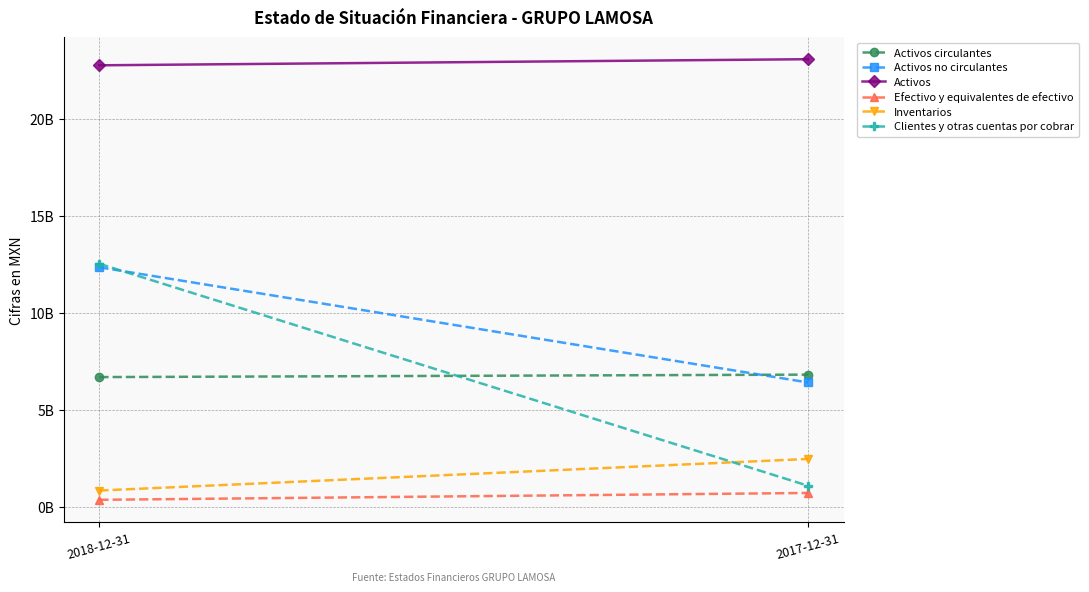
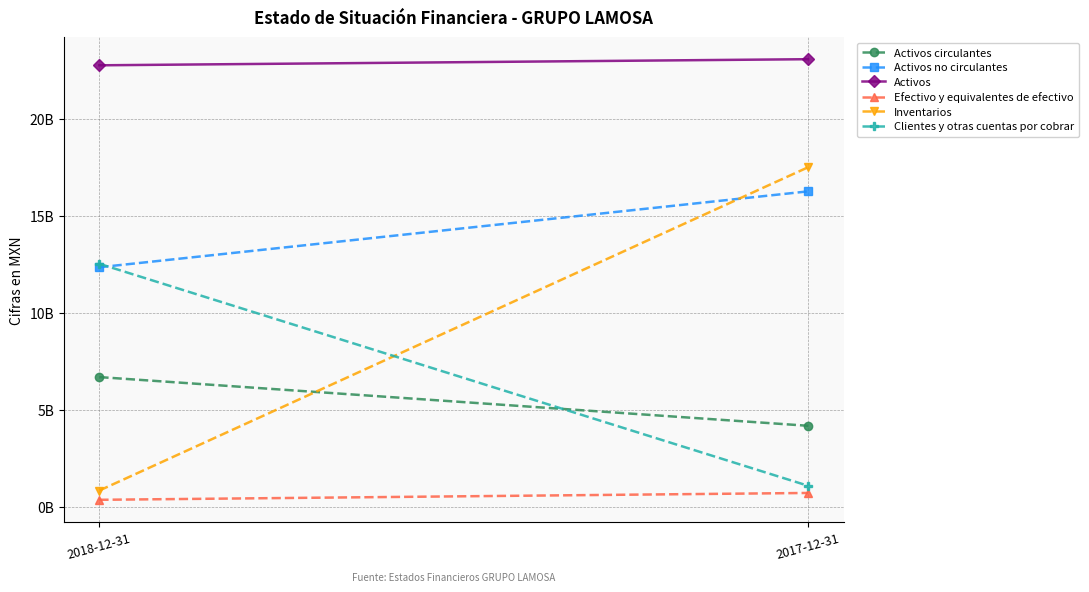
  {
    "Activos circulantes": {
      "2018-12-31": 6700000000,
-     "2017-12-31": 6800000000
+     "2017-12-31": 4200000000
    },
    "Activos no circulantes": {
      "2018-12-31": 12400000000,
-     "2017-12-31": 6400000000
+     "2017-12-31": 16300000000
    },
    "Activos": {
      "2018-12-31": 22800000000,
      "2017-12-31": 23100000000
    },
    "Efectivo y equivalentes de efectivo": {
      "2018-12-31": 400000000,
      "2017-12-31": 700000000
    },
    "Inventarios": {
      "2018-12-31": 800000000,
-     "2017-12-31": 2500000000
+     "2017-12-31": 17500000000
    },
    "Clientes y otras cuentas por cobrar": {
      "2018-12-31": 12500000000,
      "2017-12-31": 1100000000
    }
  }
